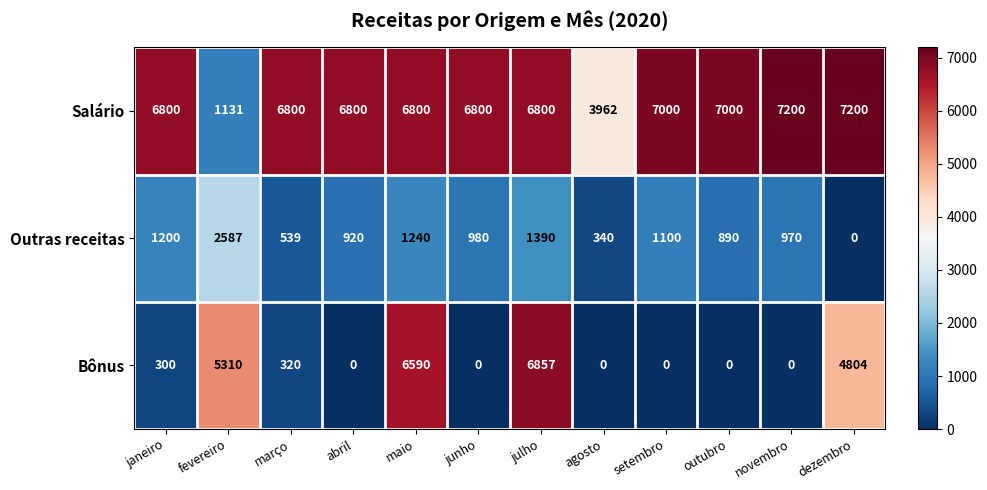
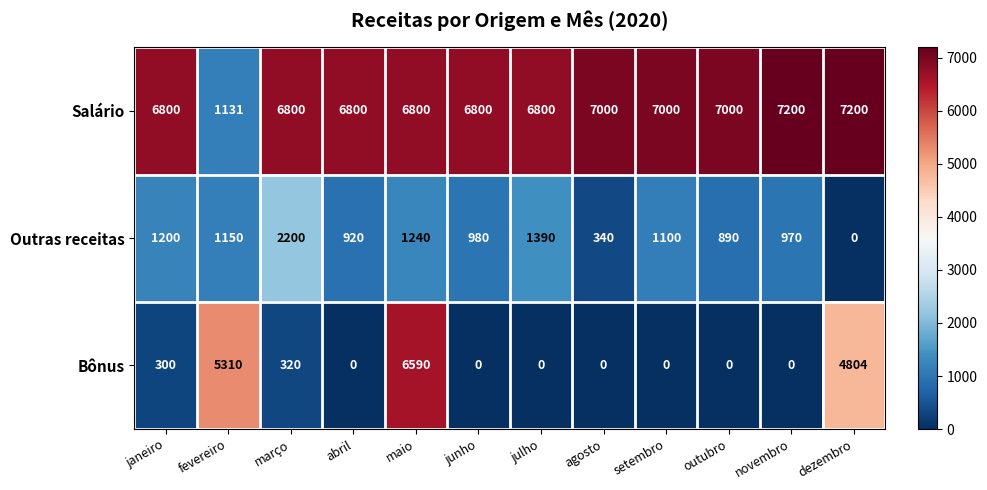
  {
    "Salário": {
      "janeiro": 6800,
      "fevereiro": 1131,
      "março": 6800,
      "abril": 6800,
      "maio": 6800,
      "junho": 6800,
      "julho": 6800,
-     "agosto": 3962,
+     "agosto": 7000,
      "setembro": 7000,
      "outubro": 7000,
      "novembro": 7200,
      "dezembro": 7200
    },
    "Outras receitas": {
      "janeiro": 1200,
-     "fevereiro": 2587,
-     "março": 539,
+     "fevereiro": 1150,
+     "março": 2200,
      "abril": 920,
      "maio": 1240,
      "junho": 980,
      "julho": 1390,
      "agosto": 340,
      "setembro": 1100,
      "outubro": 890,
      "novembro": 970,
      "dezembro": 0
    },
    "Bônus": {
      "janeiro": 300,
      "fevereiro": 5310,
      "março": 320,
      "abril": 0,
      "maio": 6590,
      "junho": 0,
-     "julho": 6857,
+     "julho": 0,
      "agosto": 0,
      "setembro": 0,
      "outubro": 0,
      "novembro": 0,
      "dezembro": 4804
    }
  }
